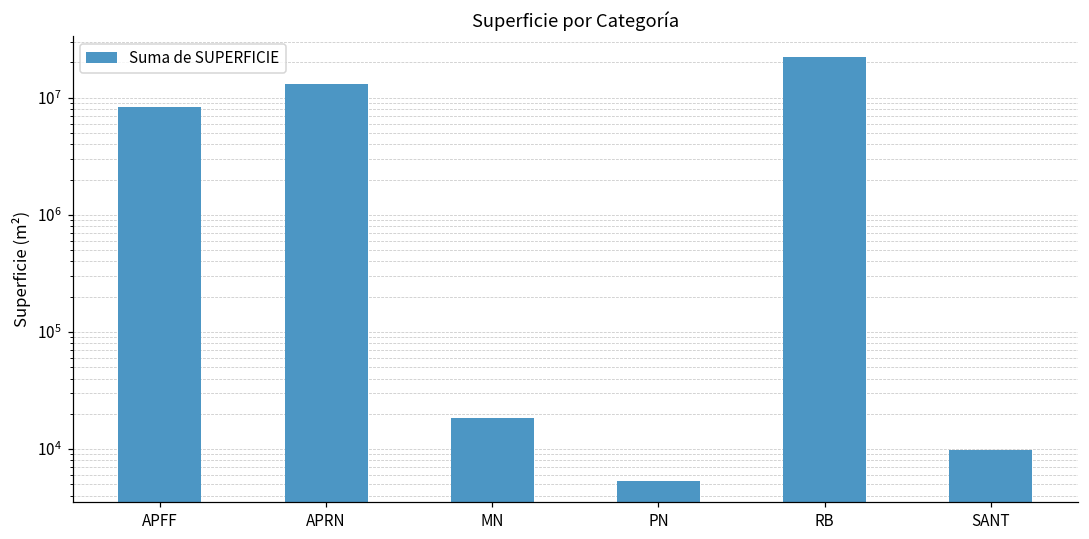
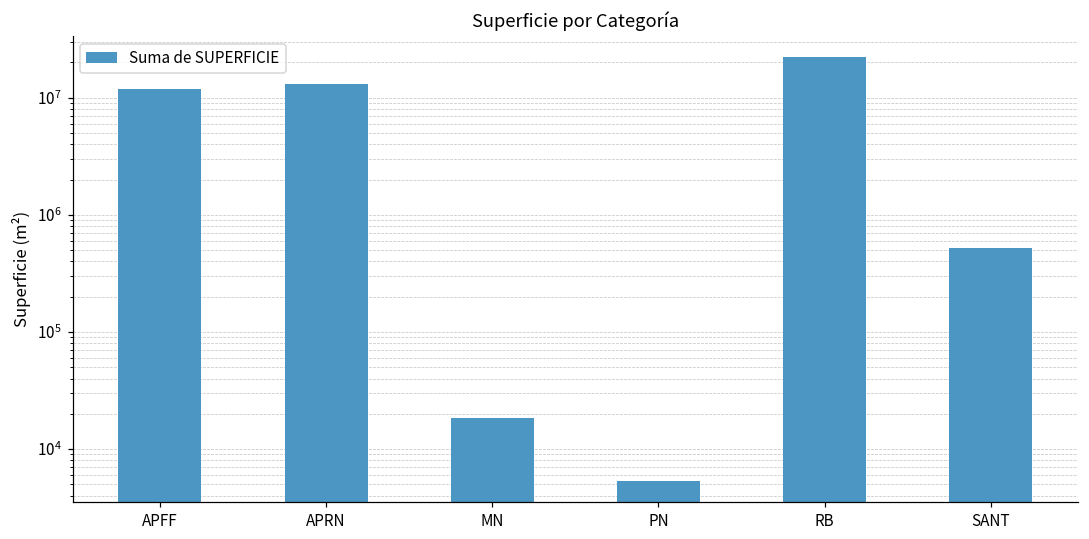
  {
-   "APFF": 8000000,
+   "APFF": 12000000,
    "APRN": 13000000,
    "MN": 18000,
    "PN": 5000,
    "RB": 22000000,
-   "SANT": 10000
+   "SANT": 500000
  }
